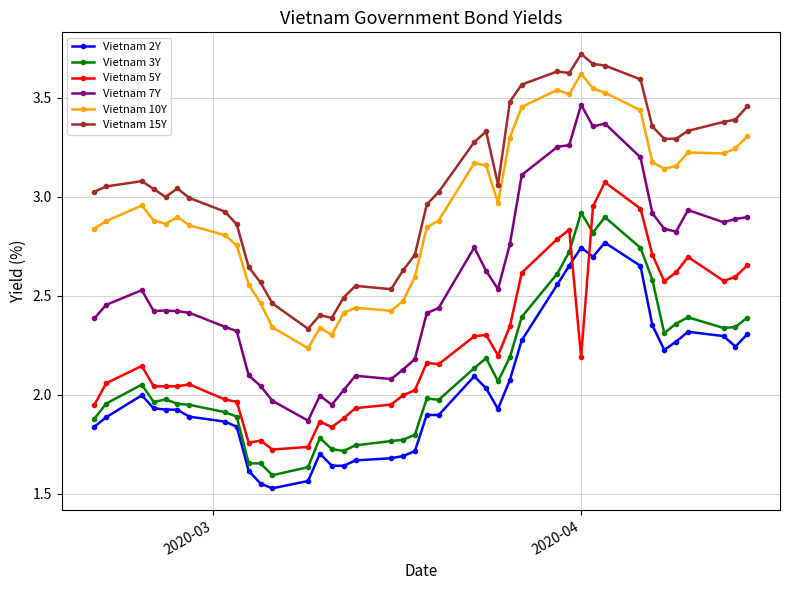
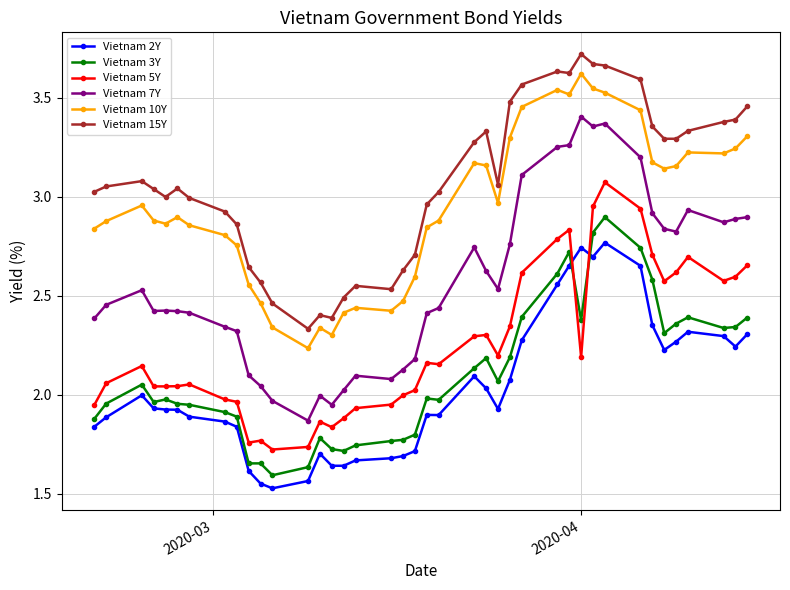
  {
    "Vietnam 2Y": {
      "2020-04": 2.74
    },
    "Vietnam 3Y": {
-     "2020-04": 2.92
+     "2020-04": 2.38
    },
    "Vietnam 5Y": {
      "2020-04": 2.19
    },
    "Vietnam 7Y": {
-     "2020-04": 3.47
+     "2020-04": 3.41
    },
    "Vietnam 10Y": {
      "2020-04": 3.62
    },
    "Vietnam 15Y": {
      "2020-04": 3.72
    }
  }
